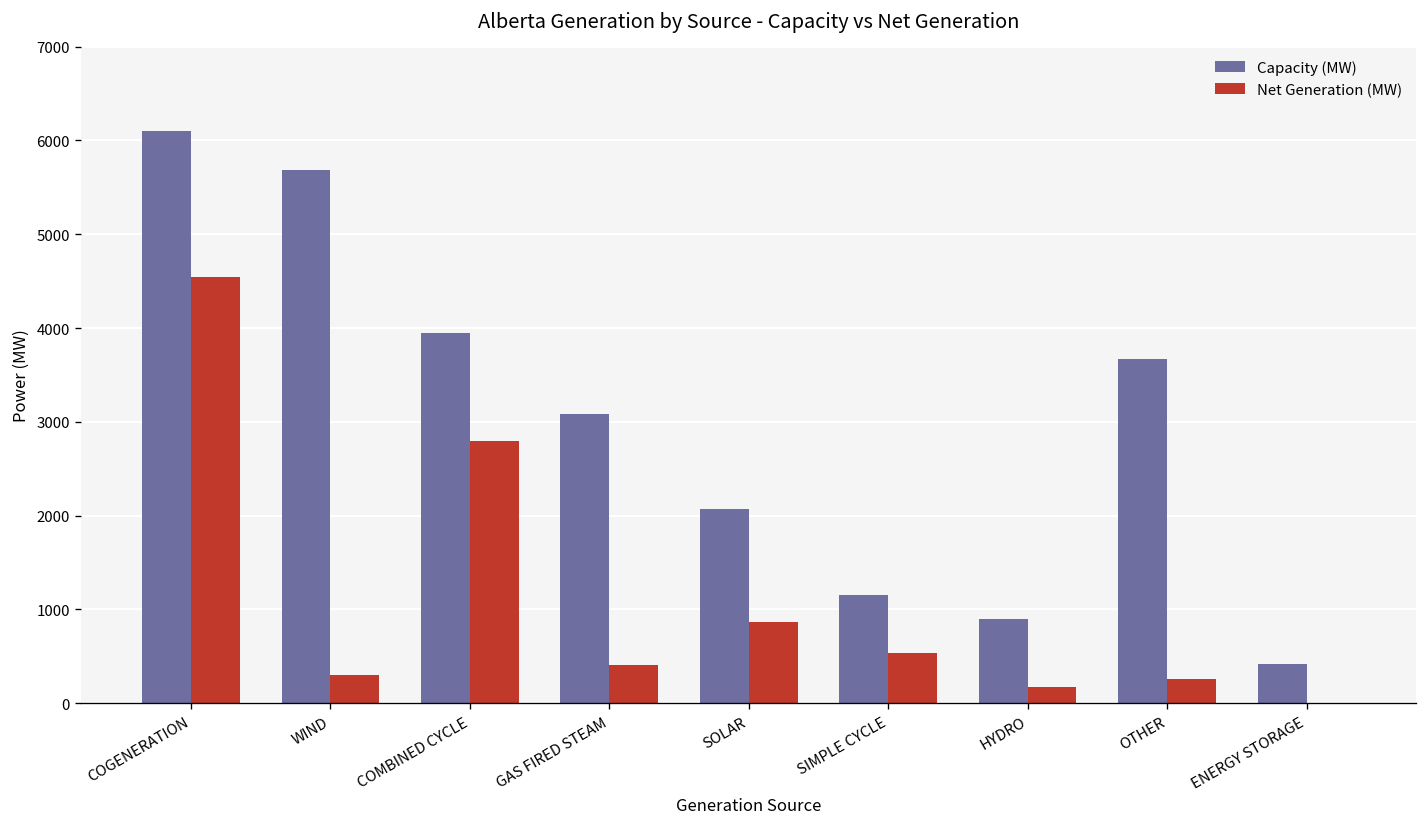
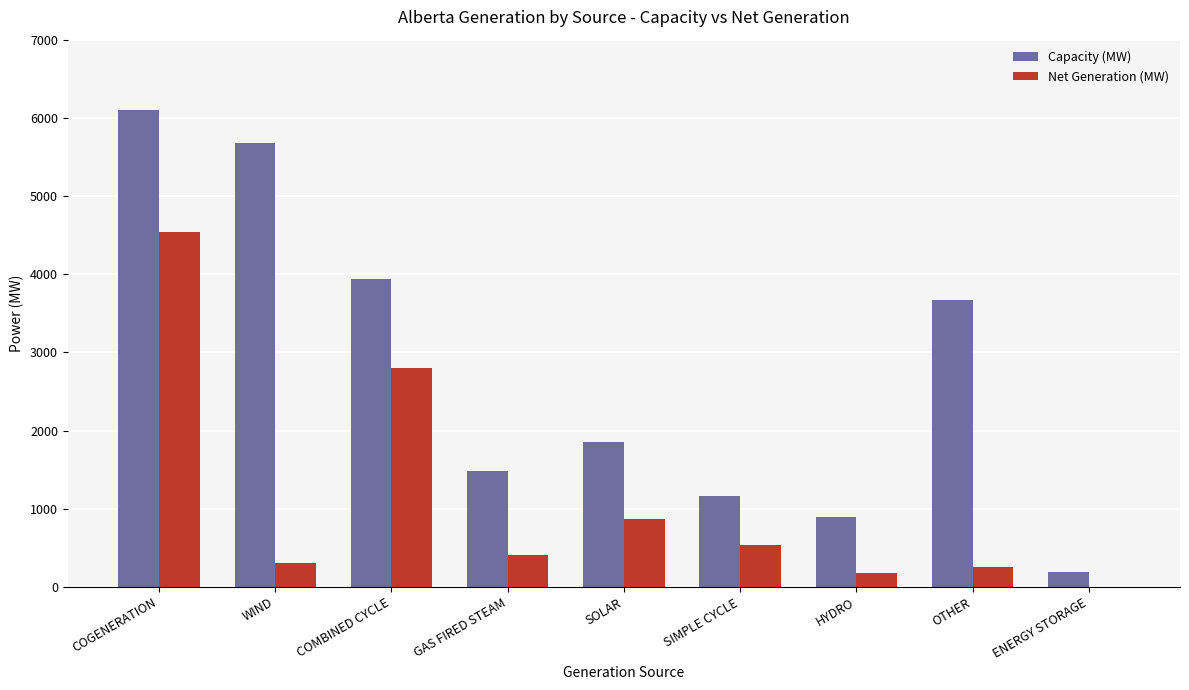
  {
    "Capacity (MW)": {
      "COGENERATION": 6100,
      "WIND": 5700,
      "COMBINED CYCLE": 3900,
-     "GAS FIRED STEAM": 3100,
-     "SOLAR": 2100,
+     "GAS FIRED STEAM": 1500,
+     "SOLAR": 1900,
      "SIMPLE CYCLE": 1200,
      "HYDRO": 900,
      "OTHER": 3700,
-     "ENERGY STORAGE": 400
+     "ENERGY STORAGE": 200
    },
    "Net Generation (MW)": {
      "COGENERATION": 4500,
      "WIND": 300,
      "COMBINED CYCLE": 2800,
      "GAS FIRED STEAM": 400,
      "SOLAR": 900,
      "SIMPLE CYCLE": 500,
      "HYDRO": 200,
      "OTHER": 300,
      "ENERGY STORAGE": 0
    }
  }
